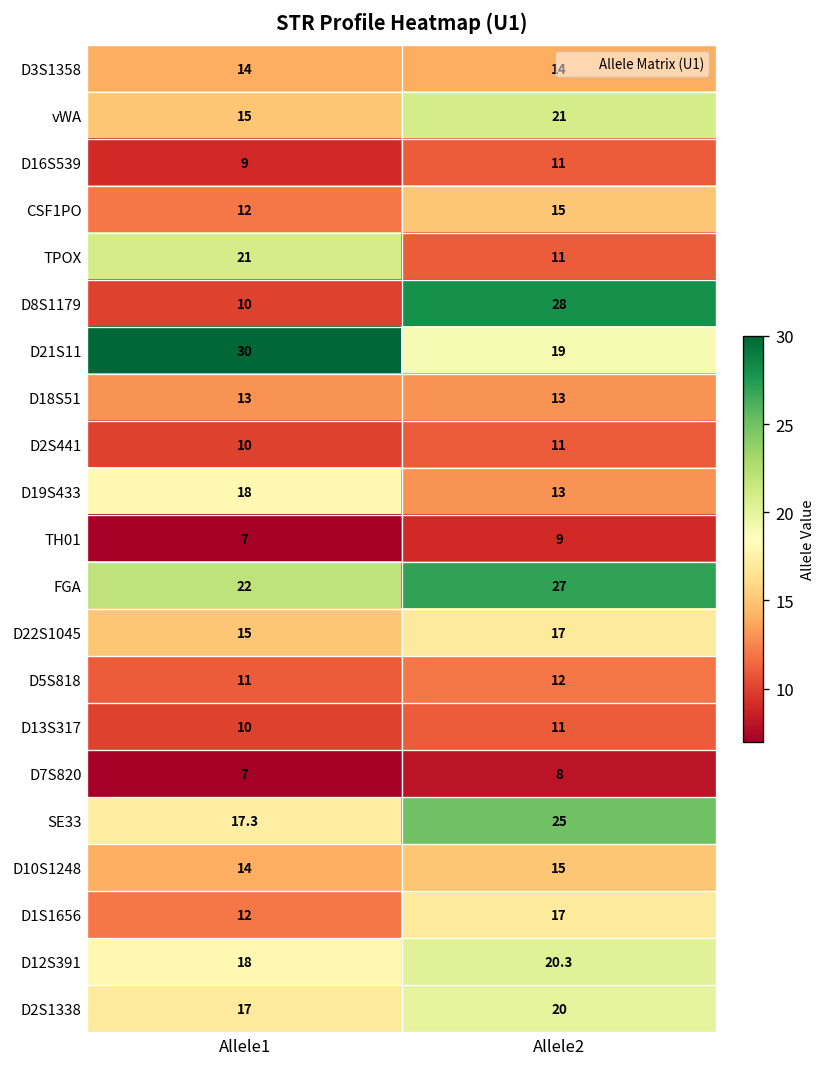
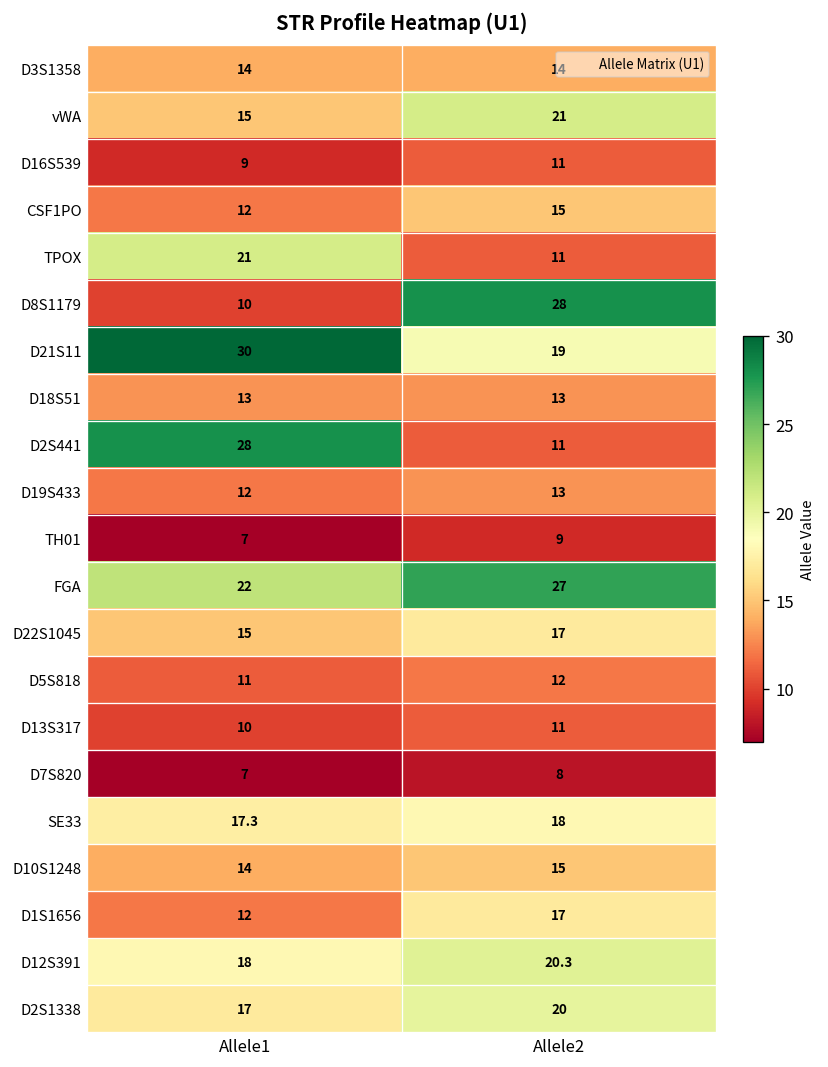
  {
    "D3S1358": {
      "Allele1": 14
    },
    "vWA": {
      "Allele1": 15,
      "Allele2": 21
    },
    "D16S539": {
      "Allele1": 9,
      "Allele2": 11
    },
    "CSF1PO": {
      "Allele1": 12,
      "Allele2": 15
    },
    "TPOX": {
      "Allele1": 21,
      "Allele2": 11
    },
    "D8S1179": {
      "Allele1": 10,
      "Allele2": 28
    },
    "D21S11": {
      "Allele1": 30,
      "Allele2": 19
    },
    "D18S51": {
      "Allele1": 13,
      "Allele2": 13
    },
    "D2S441": {
-     "Allele1": 10,
+     "Allele1": 28,
      "Allele2": 11
    },
    "D19S433": {
-     "Allele1": 18,
+     "Allele1": 12,
      "Allele2": 13
    },
    "TH01": {
      "Allele1": 7,
      "Allele2": 9
    },
    "FGA": {
      "Allele1": 22,
      "Allele2": 27
    },
    "D22S1045": {
      "Allele1": 15,
      "Allele2": 17
    },
    "D5S818": {
      "Allele1": 11,
      "Allele2": 12
    },
    "D13S317": {
      "Allele1": 10,
      "Allele2": 11
    },
    "D7S820": {
      "Allele1": 7,
      "Allele2": 8
    },
    "SE33": {
      "Allele1": 17.3,
-     "Allele2": 25
+     "Allele2": 18
    },
    "D10S1248": {
      "Allele1": 14,
      "Allele2": 15
    },
    "D1S1656": {
      "Allele1": 12,
      "Allele2": 17
    },
    "D12S391": {
      "Allele1": 18,
      "Allele2": 20.3
    },
    "D2S1338": {
      "Allele1": 17,
      "Allele2": 20
    }
  }
